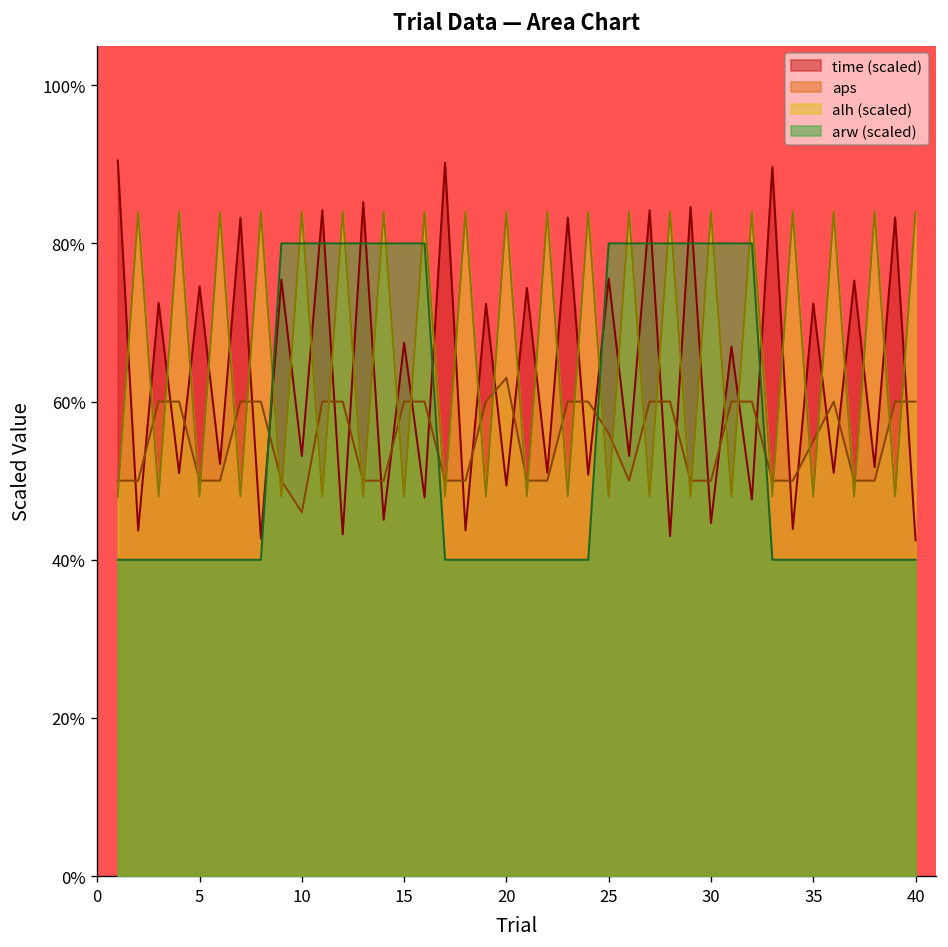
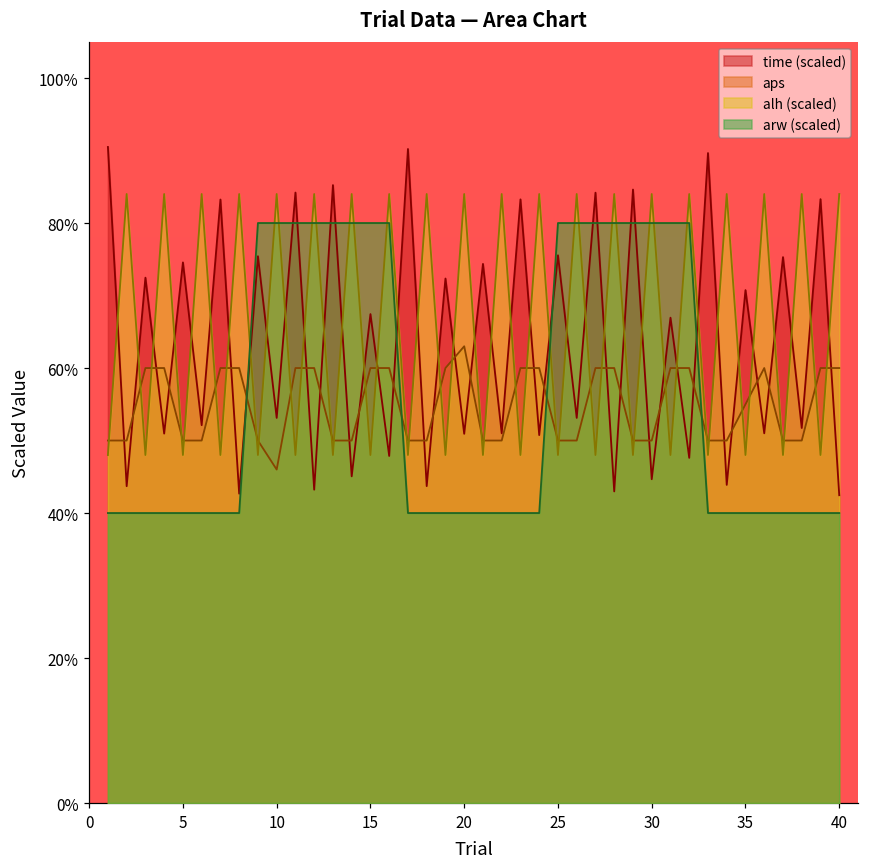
  {
    "time (scaled)": {
      "5": "75%",
      "10": "53%",
      "15": "67%",
-     "20": "49%",
+     "20": "51%",
      "25": "76%",
      "30": "45%",
-     "35": "72%",
+     "35": "71%",
      "40": "42%"
    },
    "aps": {
      "5": "50%",
      "10": "46%",
      "15": "60%",
      "20": "63%",
-     "25": "56%",
+     "25": "50%",
      "30": "50%",
      "35": "55%",
      "40": "60%"
    },
    "alh (scaled)": {
      "5": "48%",
      "10": "84%",
      "15": "48%",
      "20": "84%",
      "25": "48%",
      "30": "84%",
      "35": "48%",
      "40": "84%"
    },
    "arw (scaled)": {
      "5": "40%",
      "10": "80%",
      "15": "80%",
      "20": "40%",
      "25": "80%",
      "30": "80%",
      "35": "40%",
      "40": "40%"
    }
  }
